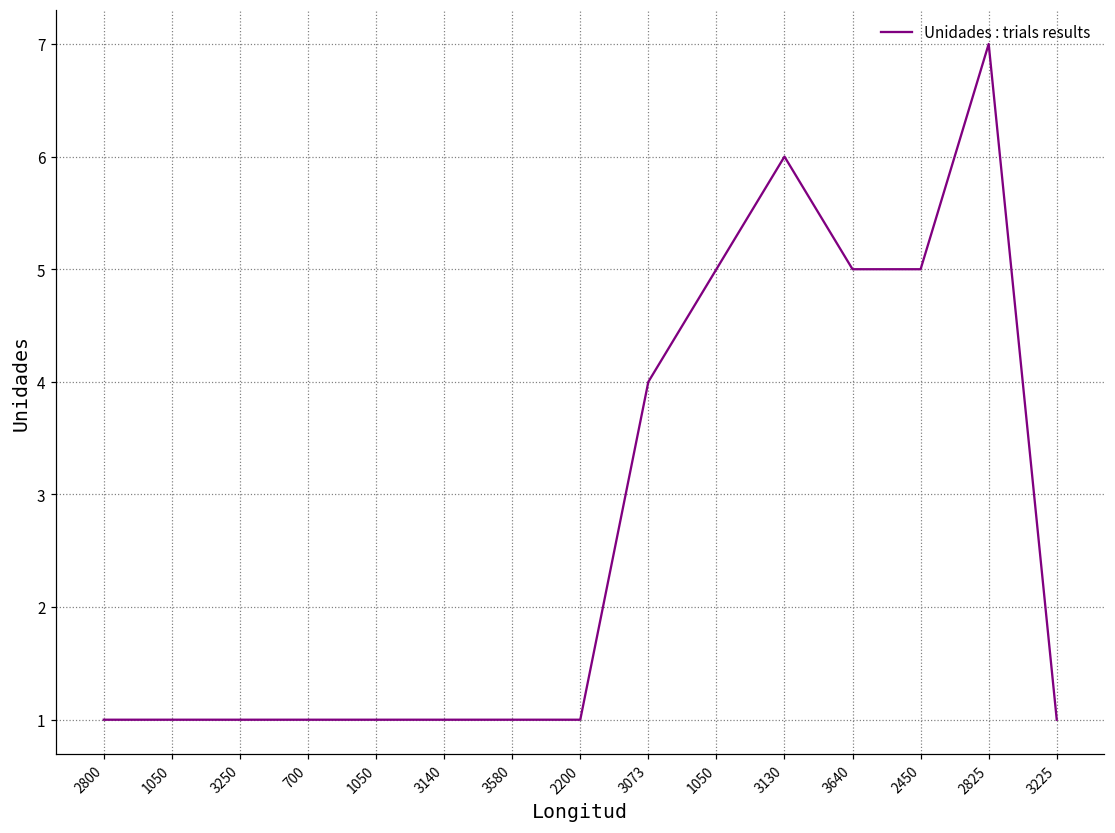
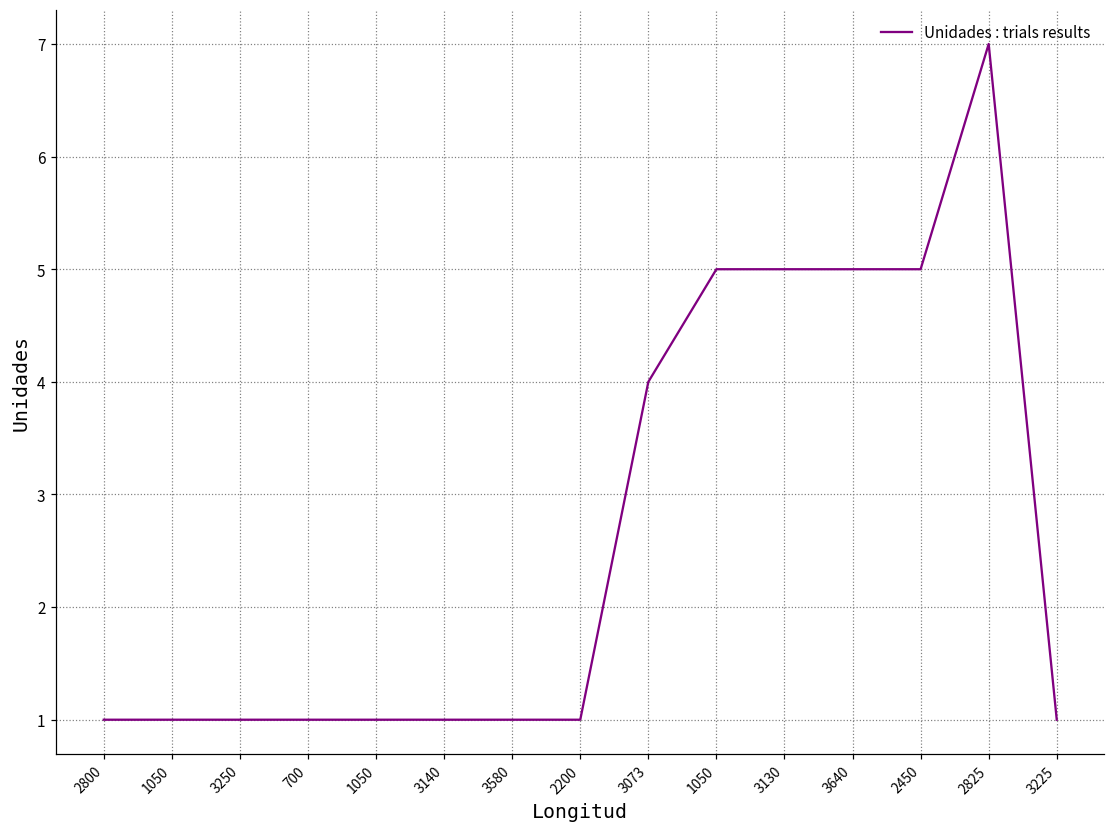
  {
    "2800": 1,
    "3250": 1,
    "700": 1,
    "3140": 1,
    "3580": 1,
    "2200": 1,
    "3073": 4,
-   "3130": 6,
+   "3130": 5,
    "3640": 5,
    "2450": 5,
    "2825": 7,
    "3225": 1
  }
